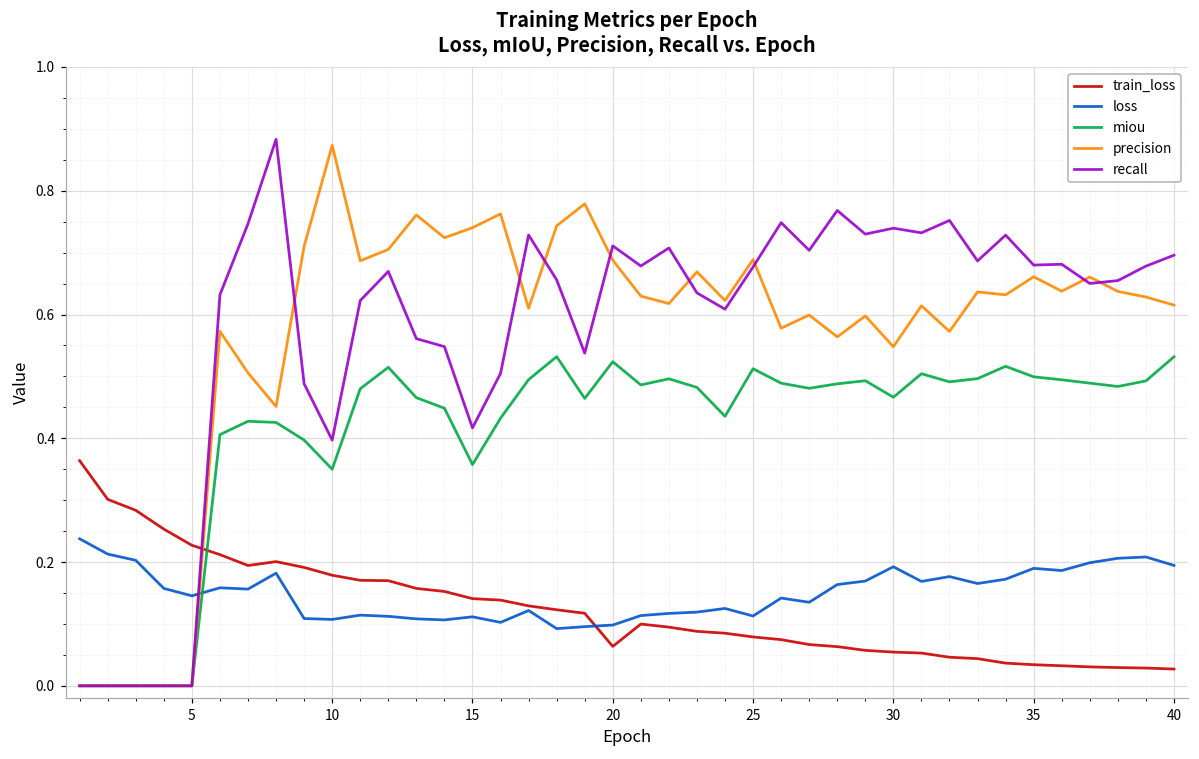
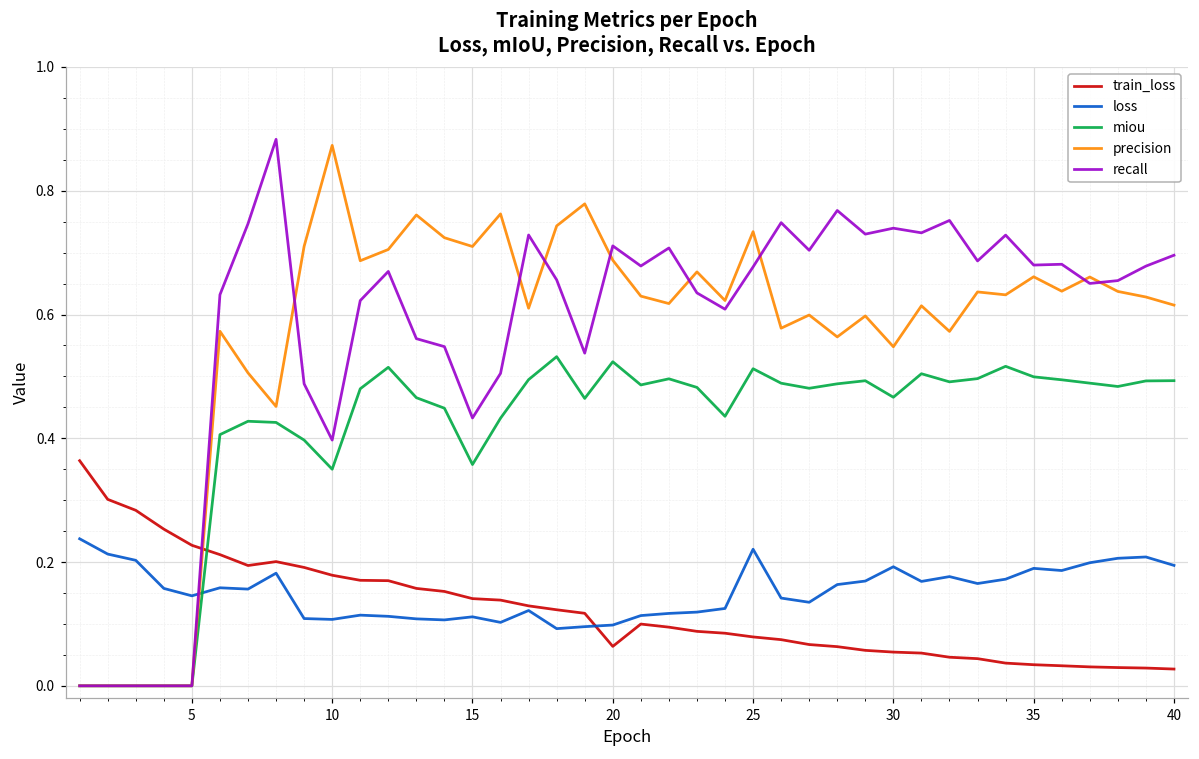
  {
    "train_loss": {
      "5": 0.23,
      "10": 0.18,
      "15": 0.14,
      "20": 0.06,
      "25": 0.08,
      "30": 0.05,
      "35": 0.03,
      "40": 0.03
    },
    "loss": {
      "5": 0.15,
      "10": 0.11,
      "15": 0.11,
      "20": 0.10,
-     "25": 0.11,
+     "25": 0.22,
      "30": 0.19,
      "35": 0.19,
      "40": 0.19
    },
    "miou": {
      "10": 0.35,
      "15": 0.36,
      "20": 0.52,
      "25": 0.51,
      "30": 0.47,
      "35": 0.50,
-     "40": 0.53
+     "40": 0.49
    },
    "precision": {
      "10": 0.87,
-     "15": 0.74,
+     "15": 0.71,
      "20": 0.69,
-     "25": 0.69,
+     "25": 0.73,
      "30": 0.55,
      "35": 0.66,
      "40": 0.62
    },
    "recall": {
      "10": 0.40,
-     "15": 0.42,
+     "15": 0.43,
      "20": 0.71,
      "25": 0.68,
      "30": 0.74,
      "35": 0.68,
      "40": 0.70
    }
  }
